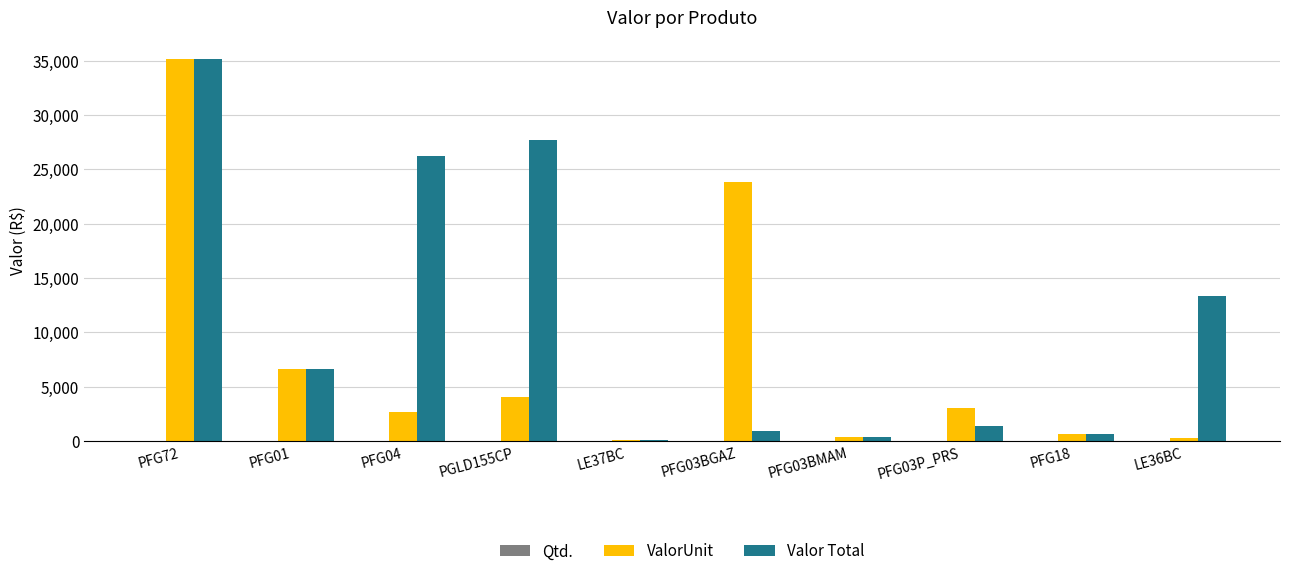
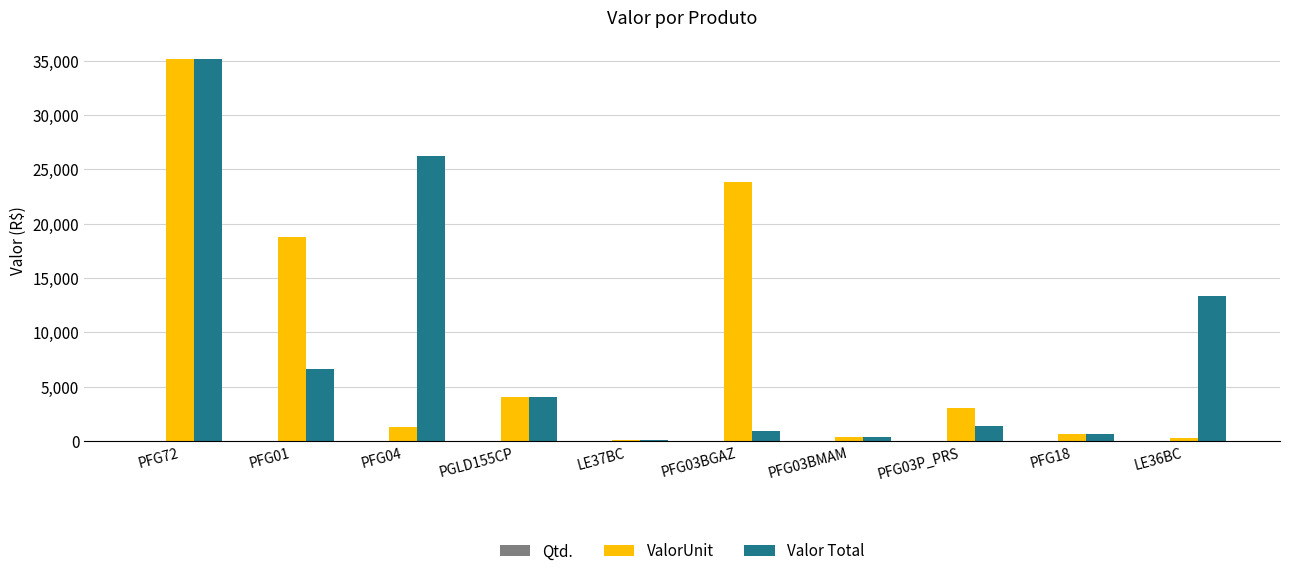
  {
    "ValorUnit": {
      "PFG72": "35,100",
-     "PFG01": "6,600",
-     "PFG04": "2,700",
+     "PFG01": "18,800",
+     "PFG04": "1,300",
      "PGLD155CP": "4,000",
      "PFG03BGAZ": "23,800",
      "PFG03BMAM": "400",
      "PFG03P_PRS": "3,000",
      "PFG18": "600"
    },
    "Valor Total": {
      "PFG72": "35,100",
      "PFG01": "6,600",
      "PFG04": "26,200",
-     "PGLD155CP": "27,700",
+     "PGLD155CP": "4,000",
      "PFG03BGAZ": "1,000",
      "PFG03BMAM": "400",
      "PFG03P_PRS": "1,400",
      "PFG18": "600",
      "LE36BC": "13,300"
    }
  }
